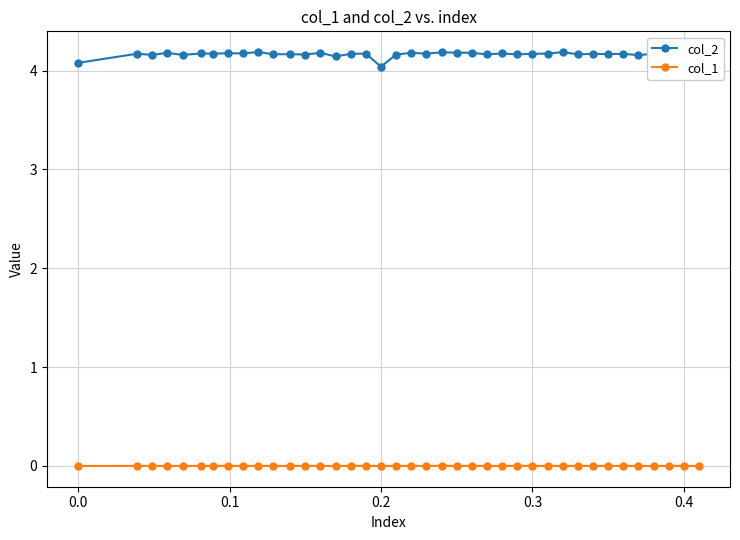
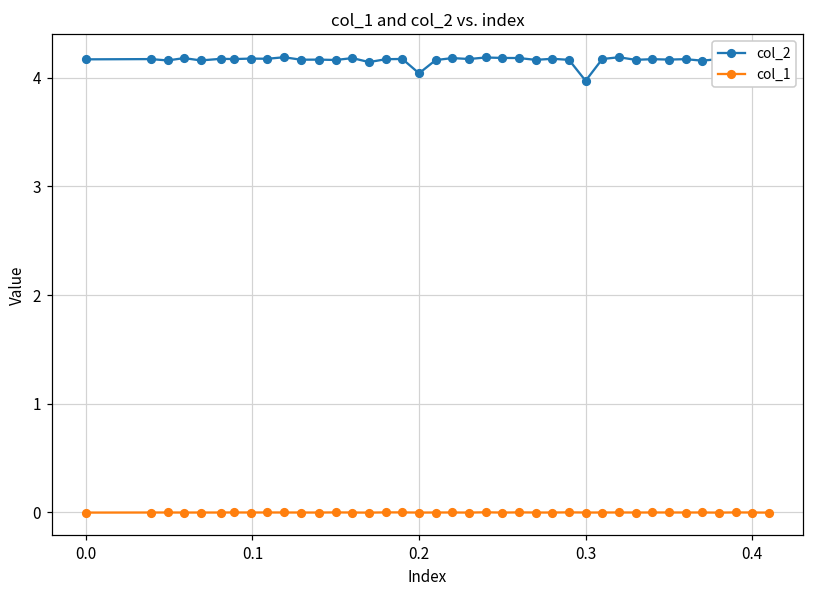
  {
    "col_2": {
-     "0.0": 4.1,
+     "0.0": 4.2,
      "0.2": 4.0,
-     "0.3": 4.2
+     "0.3": 4.0
    },
    "col_1": {
      "0.0": 0.0,
      "0.2": 0.0,
      "0.3": 0.0,
      "0.4": 0.0
    }
  }
